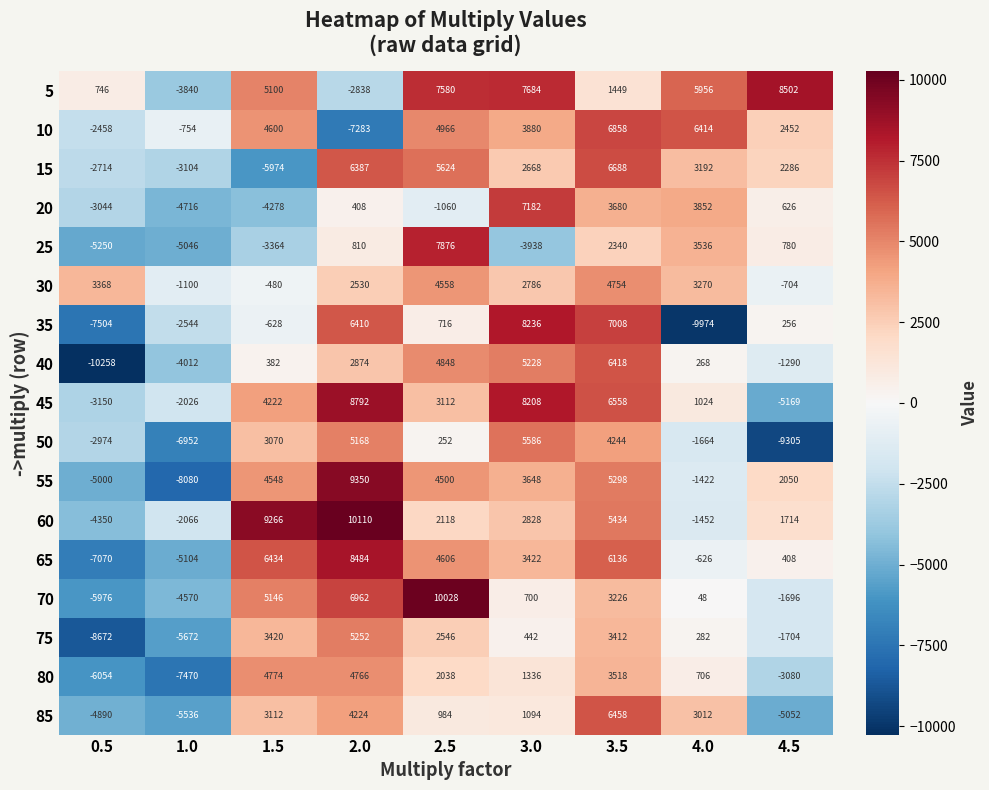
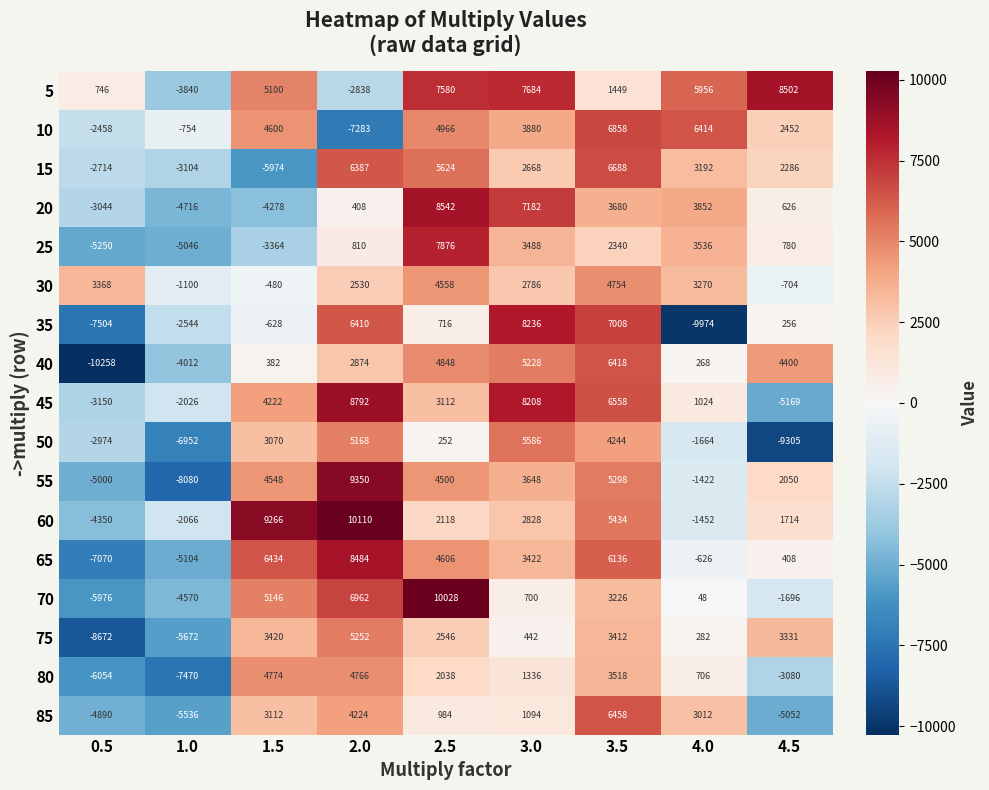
  {
    "5": {
      "0.5": 746,
      "1.0": -3840,
      "1.5": 5100,
      "2.0": -2838,
      "2.5": 7580,
      "3.0": 7684,
      "3.5": 1449,
      "4.0": 5956,
      "4.5": 8502
    },
    "10": {
      "0.5": -2458,
      "1.0": -754,
      "1.5": 4600,
      "2.0": -7283,
      "2.5": 4966,
      "3.0": 3880,
      "3.5": 6858,
      "4.0": 6414,
      "4.5": 2452
    },
    "15": {
      "0.5": -2714,
      "1.0": -3104,
      "1.5": -5974,
      "2.0": 6387,
      "2.5": 5624,
      "3.0": 2668,
      "3.5": 6688,
      "4.0": 3192,
      "4.5": 2286
    },
    "20": {
      "0.5": -3044,
      "1.0": -4716,
      "1.5": -4278,
      "2.0": 408,
-     "2.5": -1060,
+     "2.5": 8542,
      "3.0": 7182,
      "3.5": 3680,
      "4.0": 3852,
      "4.5": 626
    },
    "25": {
      "0.5": -5250,
      "1.0": -5046,
      "1.5": -3364,
      "2.0": 810,
      "2.5": 7876,
-     "3.0": -3938,
+     "3.0": 3488,
      "3.5": 2340,
      "4.0": 3536,
      "4.5": 780
    },
    "30": {
      "0.5": 3368,
      "1.0": -1100,
      "1.5": -480,
      "2.0": 2530,
      "2.5": 4558,
      "3.0": 2786,
      "3.5": 4754,
      "4.0": 3270,
      "4.5": -704
    },
    "35": {
      "0.5": -7504,
      "1.0": -2544,
      "1.5": -628,
      "2.0": 6410,
      "2.5": 716,
      "3.0": 8236,
      "3.5": 7008,
      "4.0": -9974,
      "4.5": 256
    },
    "40": {
      "0.5": -10258,
      "1.0": -4012,
      "1.5": 382,
      "2.0": 2874,
      "2.5": 4848,
      "3.0": 5228,
      "3.5": 6418,
      "4.0": 268,
-     "4.5": -1290
+     "4.5": 4400
    },
    "45": {
      "0.5": -3150,
      "1.0": -2026,
      "1.5": 4222,
      "2.0": 8792,
      "2.5": 3112,
      "3.0": 8208,
      "3.5": 6558,
      "4.0": 1024,
      "4.5": -5169
    },
    "50": {
      "0.5": -2974,
      "1.0": -6952,
      "1.5": 3070,
      "2.0": 5168,
      "2.5": 252,
      "3.0": 5586,
      "3.5": 4244,
      "4.0": -1664,
      "4.5": -9305
    },
    "55": {
      "0.5": -5000,
      "1.0": -8080,
      "1.5": 4548,
      "2.0": 9350,
      "2.5": 4500,
      "3.0": 3648,
      "3.5": 5298,
      "4.0": -1422,
      "4.5": 2050
    },
    "60": {
      "0.5": -4350,
      "1.0": -2066,
      "1.5": 9266,
      "2.0": 10110,
      "2.5": 2118,
      "3.0": 2828,
      "3.5": 5434,
      "4.0": -1452,
      "4.5": 1714
    },
    "65": {
      "0.5": -7070,
      "1.0": -5104,
      "1.5": 6434,
      "2.0": 8484,
      "2.5": 4606,
      "3.0": 3422,
      "3.5": 6136,
      "4.0": -626,
      "4.5": 408
    },
    "70": {
      "0.5": -5976,
      "1.0": -4570,
      "1.5": 5146,
      "2.0": 6962,
      "2.5": 10028,
      "3.0": 700,
      "3.5": 3226,
      "4.0": 48,
      "4.5": -1696
    },
    "75": {
      "0.5": -8672,
      "1.0": -5672,
      "1.5": 3420,
      "2.0": 5252,
      "2.5": 2546,
      "3.0": 442,
      "3.5": 3412,
      "4.0": 282,
-     "4.5": -1704
+     "4.5": 3331
    },
    "80": {
      "0.5": -6054,
      "1.0": -7470,
      "1.5": 4774,
      "2.0": 4766,
      "2.5": 2038,
      "3.0": 1336,
      "3.5": 3518,
      "4.0": 706,
      "4.5": -3080
    },
    "85": {
      "0.5": -4890,
      "1.0": -5536,
      "1.5": 3112,
      "2.0": 4224,
      "2.5": 984,
      "3.0": 1094,
      "3.5": 6458,
      "4.0": 3012,
      "4.5": -5052
    }
  }
